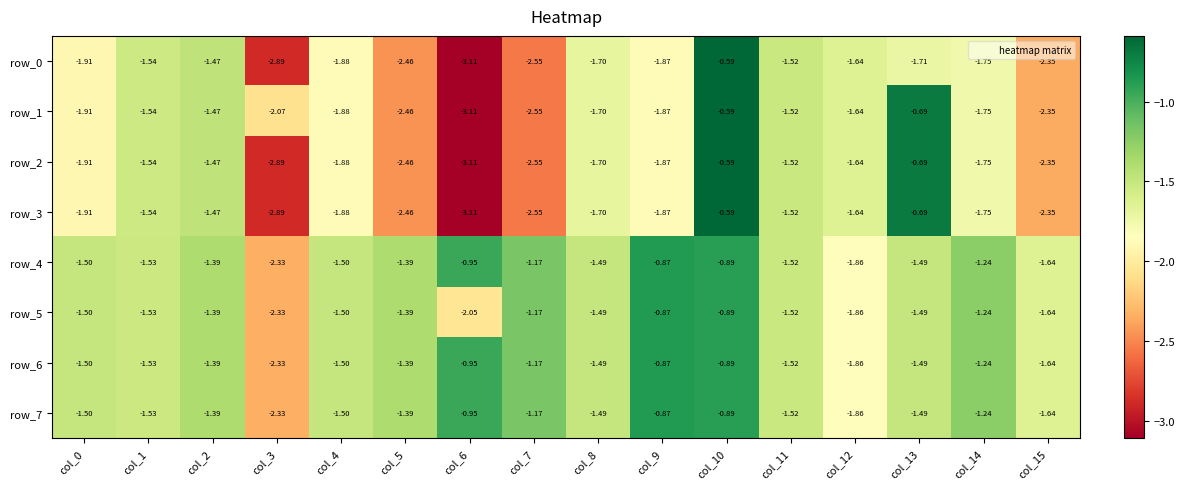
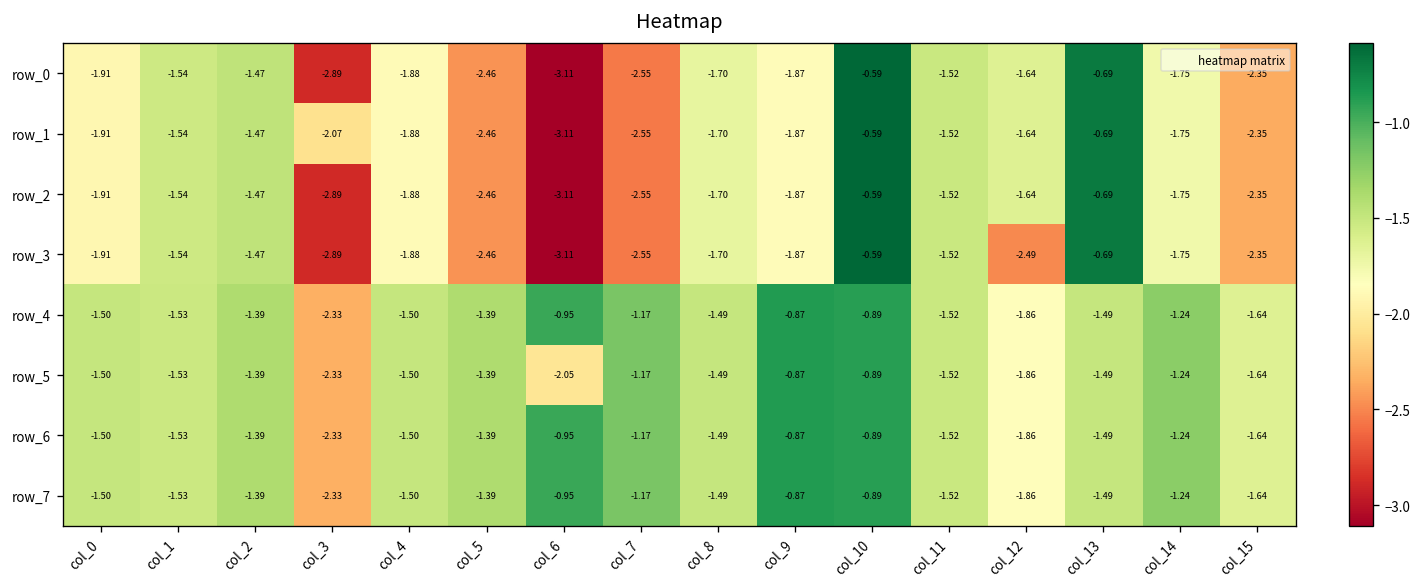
  {
    "row_0": {
      "col_0": -1.91,
      "col_1": -1.54,
      "col_2": -1.47,
      "col_3": -2.89,
      "col_4": -1.88,
      "col_5": -2.46,
      "col_6": -3.11,
      "col_7": -2.55,
      "col_8": -1.70,
      "col_9": -1.87,
      "col_10": -0.59,
      "col_11": -1.52,
      "col_12": -1.64,
-     "col_13": -1.71
+     "col_13": -0.69
    },
    "row_1": {
      "col_0": -1.91,
      "col_1": -1.54,
      "col_2": -1.47,
      "col_3": -2.07,
      "col_4": -1.88,
      "col_5": -2.46,
      "col_6": -3.11,
      "col_7": -2.55,
      "col_8": -1.70,
      "col_9": -1.87,
      "col_10": -0.59,
      "col_11": -1.52,
      "col_12": -1.64,
      "col_13": -0.69,
      "col_14": -1.75,
      "col_15": -2.35
    },
    "row_2": {
      "col_0": -1.91,
      "col_1": -1.54,
      "col_2": -1.47,
      "col_3": -2.89,
      "col_4": -1.88,
      "col_5": -2.46,
      "col_6": -3.11,
      "col_7": -2.55,
      "col_8": -1.70,
      "col_9": -1.87,
      "col_10": -0.59,
      "col_11": -1.52,
      "col_12": -1.64,
      "col_13": -0.69,
      "col_14": -1.75,
      "col_15": -2.35
    },
    "row_3": {
      "col_0": -1.91,
      "col_1": -1.54,
      "col_2": -1.47,
      "col_3": -2.89,
      "col_4": -1.88,
      "col_5": -2.46,
      "col_6": -3.11,
      "col_7": -2.55,
      "col_8": -1.70,
      "col_9": -1.87,
      "col_10": -0.59,
      "col_11": -1.52,
-     "col_12": -1.64,
+     "col_12": -2.49,
      "col_13": -0.69,
      "col_14": -1.75,
      "col_15": -2.35
    },
    "row_4": {
      "col_0": -1.50,
      "col_1": -1.53,
      "col_2": -1.39,
      "col_3": -2.33,
      "col_4": -1.50,
      "col_5": -1.39,
      "col_6": -0.95,
      "col_7": -1.17,
      "col_8": -1.49,
      "col_9": -0.87,
      "col_10": -0.89,
      "col_11": -1.52,
      "col_12": -1.86,
      "col_13": -1.49,
      "col_14": -1.24,
      "col_15": -1.64
    },
    "row_5": {
      "col_0": -1.50,
      "col_1": -1.53,
      "col_2": -1.39,
      "col_3": -2.33,
      "col_4": -1.50,
      "col_5": -1.39,
      "col_6": -2.05,
      "col_7": -1.17,
      "col_8": -1.49,
      "col_9": -0.87,
      "col_10": -0.89,
      "col_11": -1.52,
      "col_12": -1.86,
      "col_13": -1.49,
      "col_14": -1.24,
      "col_15": -1.64
    },
    "row_6": {
      "col_0": -1.50,
      "col_1": -1.53,
      "col_2": -1.39,
      "col_3": -2.33,
      "col_4": -1.50,
      "col_5": -1.39,
      "col_6": -0.95,
      "col_7": -1.17,
      "col_8": -1.49,
      "col_9": -0.87,
      "col_10": -0.89,
      "col_11": -1.52,
      "col_12": -1.86,
      "col_13": -1.49,
      "col_14": -1.24,
      "col_15": -1.64
    },
    "row_7": {
      "col_0": -1.50,
      "col_1": -1.53,
      "col_2": -1.39,
      "col_3": -2.33,
      "col_4": -1.50,
      "col_5": -1.39,
      "col_6": -0.95,
      "col_7": -1.17,
      "col_8": -1.49,
      "col_9": -0.87,
      "col_10": -0.89,
      "col_11": -1.52,
      "col_12": -1.86,
      "col_13": -1.49,
      "col_14": -1.24,
      "col_15": -1.64
    }
  }
